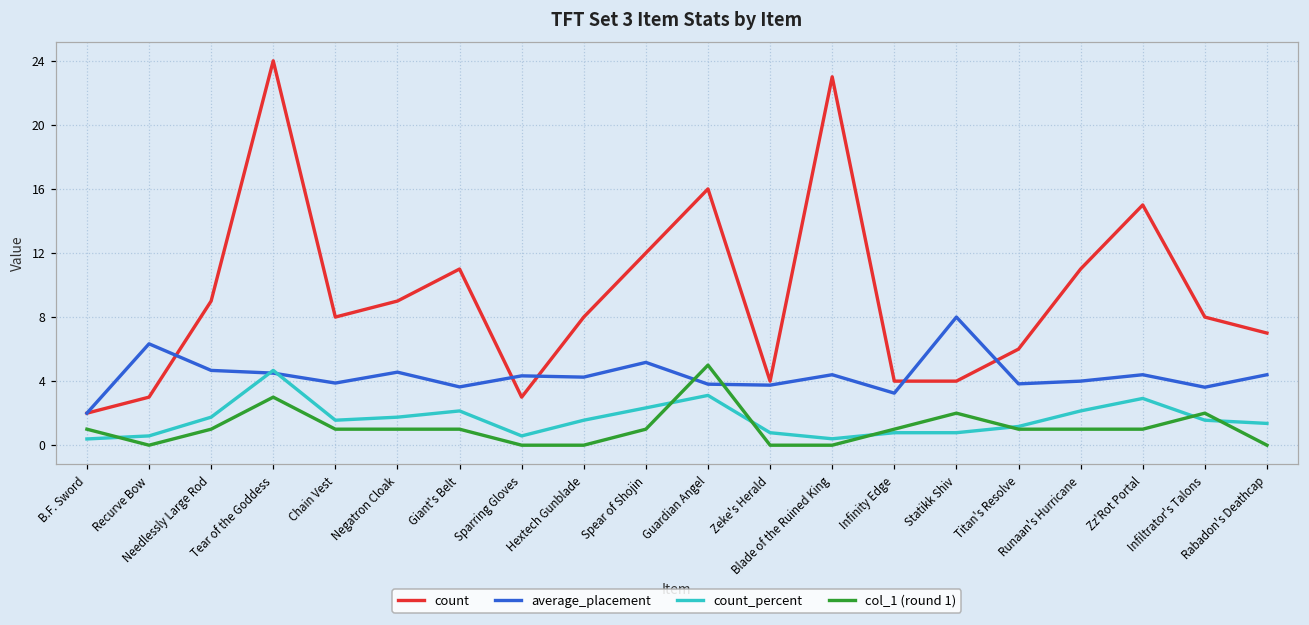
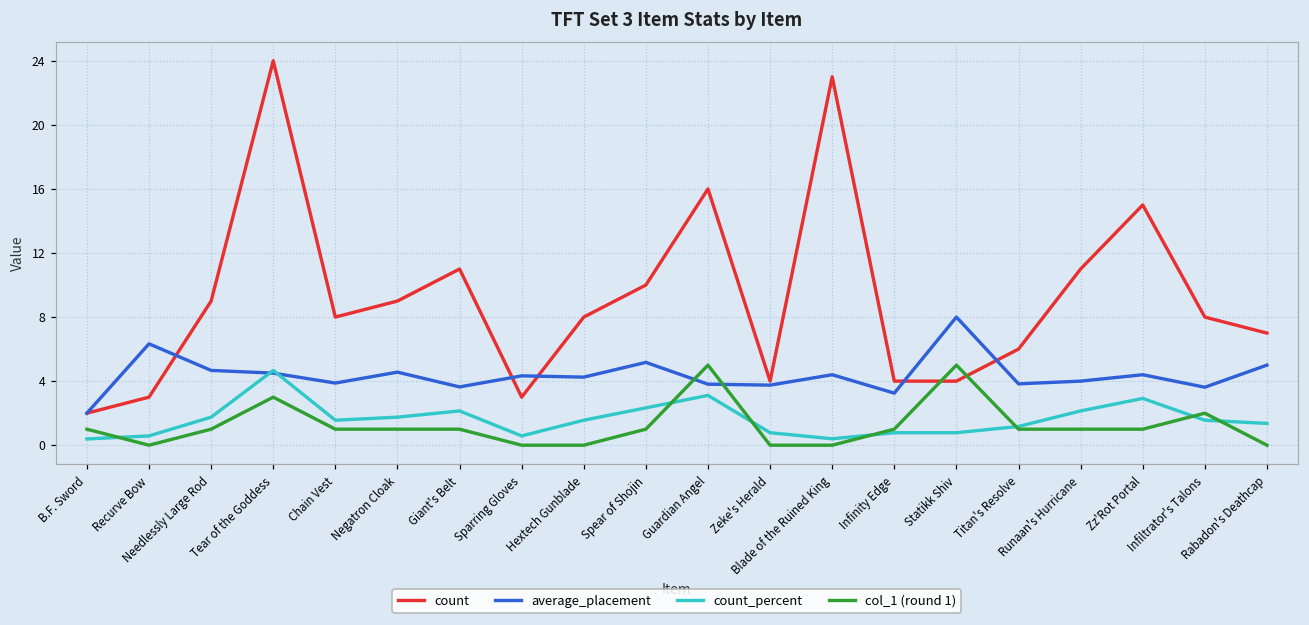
  {
    "count": {
      "Recurve Bow": 3,
      "Needlessly Large Rod": 9,
      "Tear of the Goddess": 24,
      "Chain Vest": 8,
      "Negatron Cloak": 9,
      "Giant's Belt": 11,
      "Sparring Gloves": 3,
      "Hextech Gunblade": 8,
-     "Spear of Shojin": 12,
+     "Spear of Shojin": 10,
      "Guardian Angel": 16,
      "Zeke's Herald": 4,
      "Blade of the Ruined King": 23,
      "Infinity Edge": 4,
      "Statikk Shiv": 4,
      "Titan's Resolve": 6,
      "Runaan's Hurricane": 11,
      "Zz'Rot Portal": 15,
      "Infiltrator's Talons": 8,
      "Rabadon's Deathcap": 7
    },
    "average_placement": {
      "Recurve Bow": 6.3,
      "Needlessly Large Rod": 4.7,
      "Chain Vest": 3.9,
      "Negatron Cloak": 4.6,
      "Giant's Belt": 3.6,
      "Sparring Gloves": 4.3,
      "Hextech Gunblade": 4.3,
      "Spear of Shojin": 5.2,
      "Guardian Angel": 3.8,
      "Zeke's Herald": 3.8,
      "Blade of the Ruined King": 4.4,
      "Infinity Edge": 3.3,
      "Statikk Shiv": 8.0,
      "Titan's Resolve": 3.8,
      "Runaan's Hurricane": 4.0,
      "Zz'Rot Portal": 4.4,
      "Infiltrator's Talons": 3.6,
-     "Rabadon's Deathcap": 4.4
+     "Rabadon's Deathcap": 5.0
    },
    "count_percent": {
      "B.F. Sword": 0.4,
      "Recurve Bow": 0.6,
      "Needlessly Large Rod": 1.8,
      "Chain Vest": 1.6,
      "Negatron Cloak": 1.8,
      "Giant's Belt": 2.1,
      "Sparring Gloves": 0.6,
      "Hextech Gunblade": 1.6,
      "Spear of Shojin": 2.3,
      "Guardian Angel": 3.1,
      "Zeke's Herald": 0.8,
      "Blade of the Ruined King": 0.4,
      "Infinity Edge": 0.8,
      "Statikk Shiv": 0.8,
      "Runaan's Hurricane": 2.1,
      "Zz'Rot Portal": 2.9,
      "Infiltrator's Talons": 1.6,
      "Rabadon's Deathcap": 1.4
    },
    "col_1 (round 1)": {
      "B.F. Sword": 1,
      "Recurve Bow": 0,
      "Needlessly Large Rod": 1,
      "Tear of the Goddess": 3,
      "Chain Vest": 1,
      "Negatron Cloak": 1,
      "Giant's Belt": 1,
      "Sparring Gloves": 0,
      "Hextech Gunblade": 0,
      "Spear of Shojin": 1,
      "Guardian Angel": 5,
      "Zeke's Herald": 0,
      "Blade of the Ruined King": 0,
      "Infinity Edge": 1,
-     "Statikk Shiv": 2,
+     "Statikk Shiv": 5,
      "Runaan's Hurricane": 1,
      "Zz'Rot Portal": 1,
      "Infiltrator's Talons": 2,
      "Rabadon's Deathcap": 0
    }
  }
